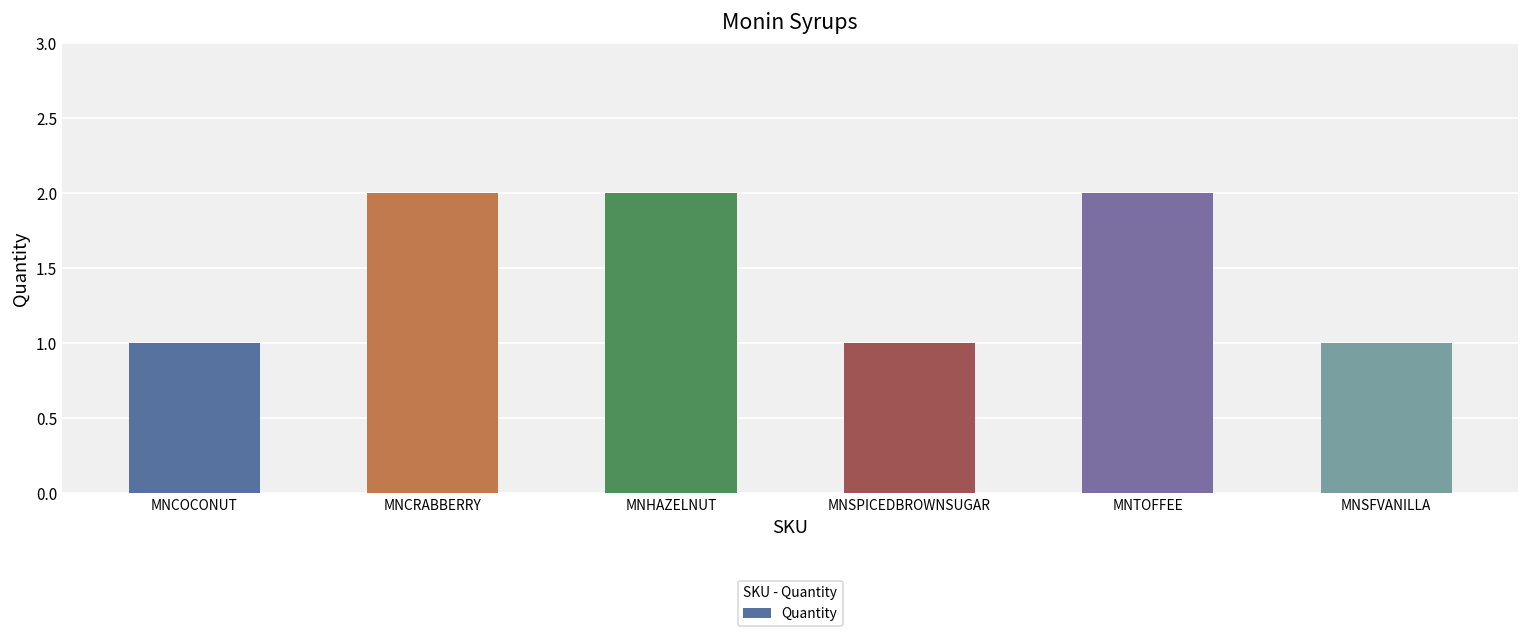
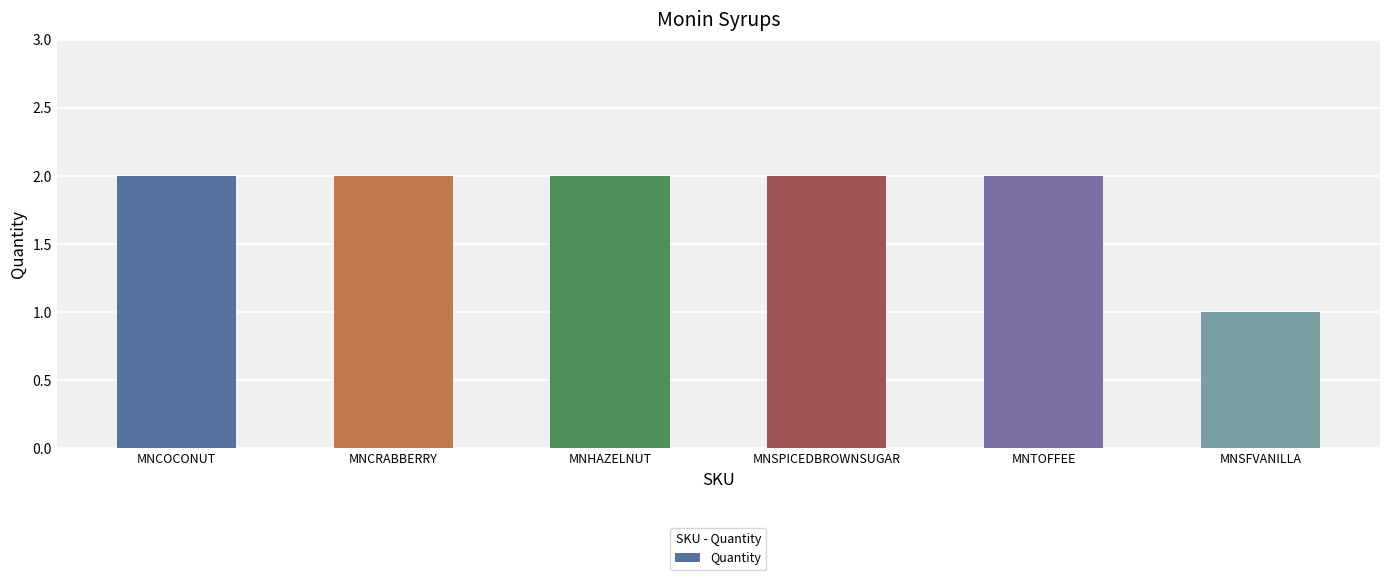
  {
-   "MNCOCONUT": 1,
+   "MNCOCONUT": 2,
    "MNCRABBERRY": 2,
    "MNHAZELNUT": 2,
-   "MNSPICEDBROWNSUGAR": 1,
+   "MNSPICEDBROWNSUGAR": 2,
    "MNTOFFEE": 2,
    "MNSFVANILLA": 1
  }
